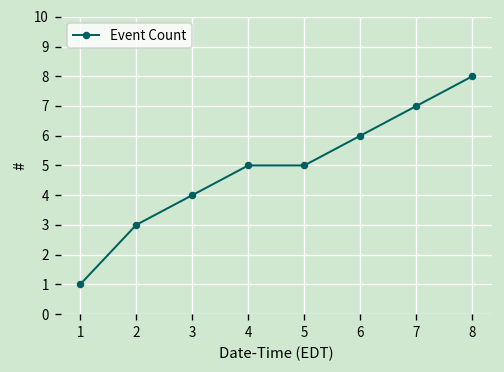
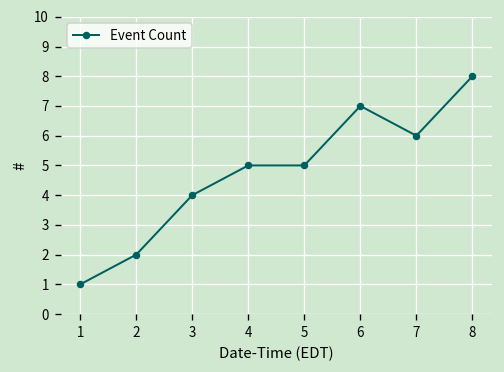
  {
    "1": 1,
-   "2": 3,
+   "2": 2,
    "3": 4,
    "4": 5,
    "5": 5,
-   "6": 6,
-   "7": 7,
+   "6": 7,
+   "7": 6,
    "8": 8
  }
